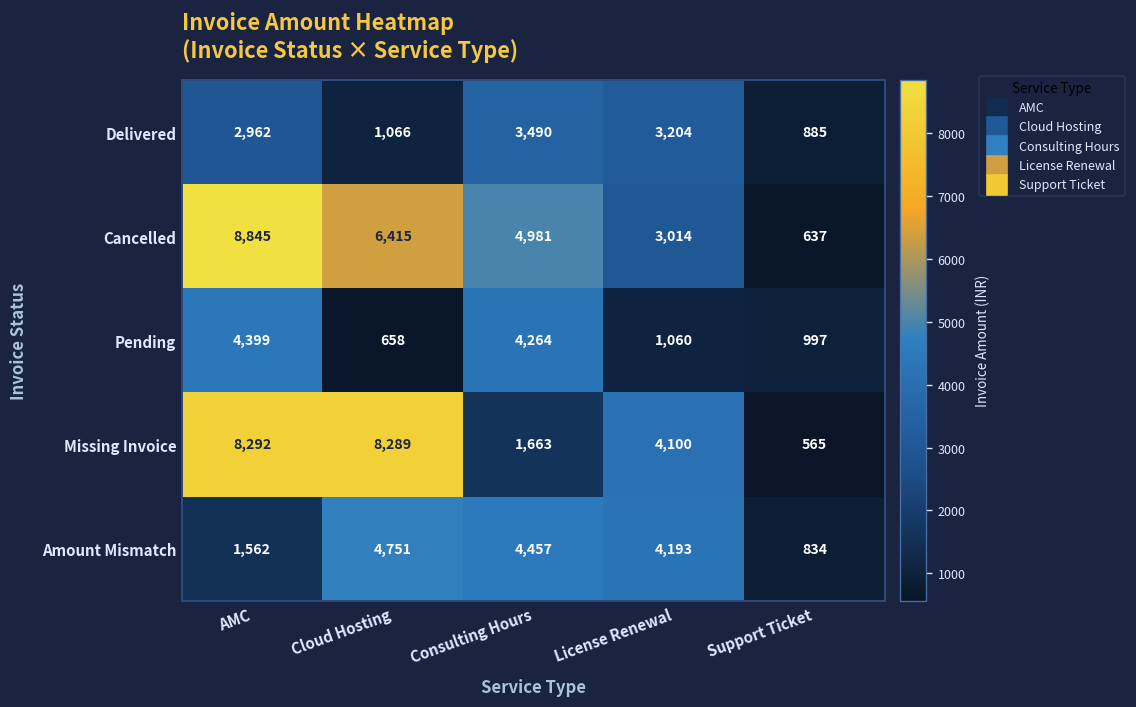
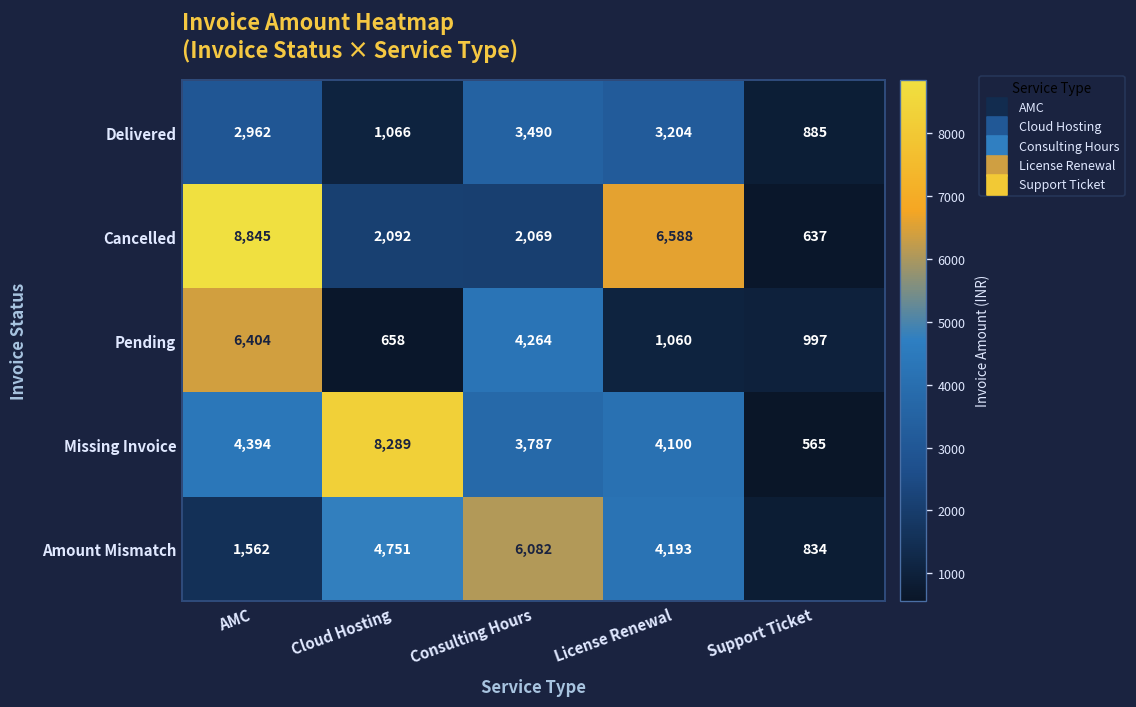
  {
    "Delivered": {
      "AMC": "2,962",
      "Cloud Hosting": "1,066",
      "Consulting Hours": "3,490",
      "License Renewal": "3,204",
      "Support Ticket": "885"
    },
    "Cancelled": {
      "AMC": "8,845",
-     "Cloud Hosting": "6,415",
-     "Consulting Hours": "4,981",
-     "License Renewal": "3,014",
+     "Cloud Hosting": "2,092",
+     "Consulting Hours": "2,069",
+     "License Renewal": "6,588",
      "Support Ticket": "637"
    },
    "Pending": {
-     "AMC": "4,399",
+     "AMC": "6,404",
      "Cloud Hosting": "658",
      "Consulting Hours": "4,264",
      "License Renewal": "1,060",
      "Support Ticket": "997"
    },
    "Missing Invoice": {
-     "AMC": "8,292",
+     "AMC": "4,394",
      "Cloud Hosting": "8,289",
-     "Consulting Hours": "1,663",
+     "Consulting Hours": "3,787",
      "License Renewal": "4,100",
      "Support Ticket": "565"
    },
    "Amount Mismatch": {
      "AMC": "1,562",
      "Cloud Hosting": "4,751",
-     "Consulting Hours": "4,457",
+     "Consulting Hours": "6,082",
      "License Renewal": "4,193",
      "Support Ticket": "834"
    }
  }
